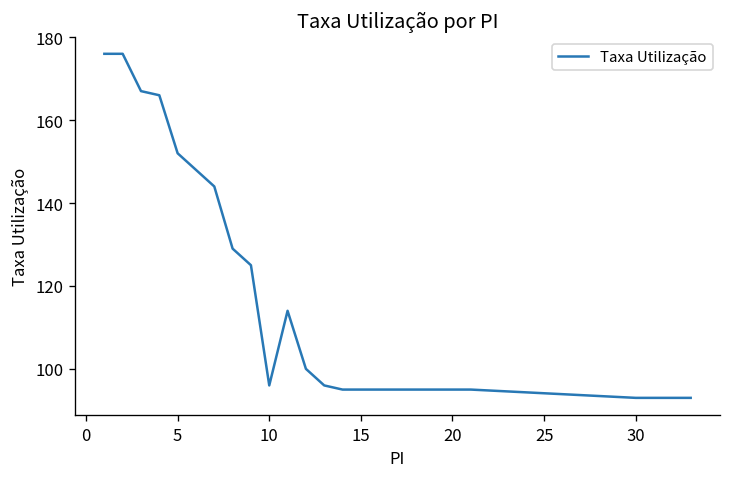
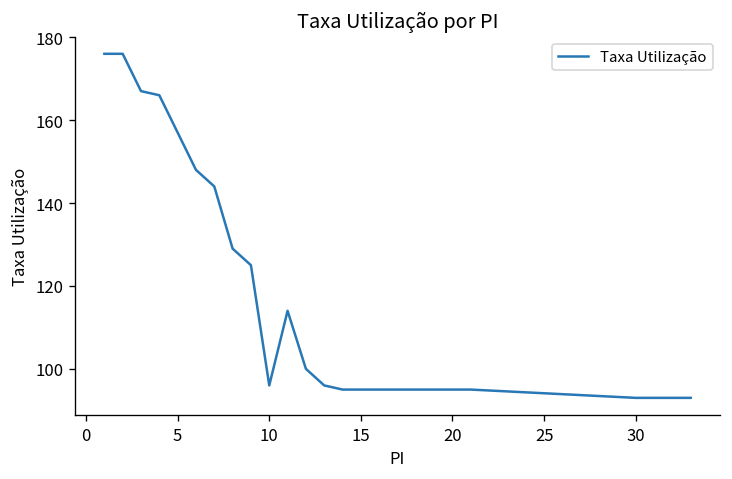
  {
-   "5": 152,
+   "5": 157,
    "10": 96,
    "30": 93
  }
